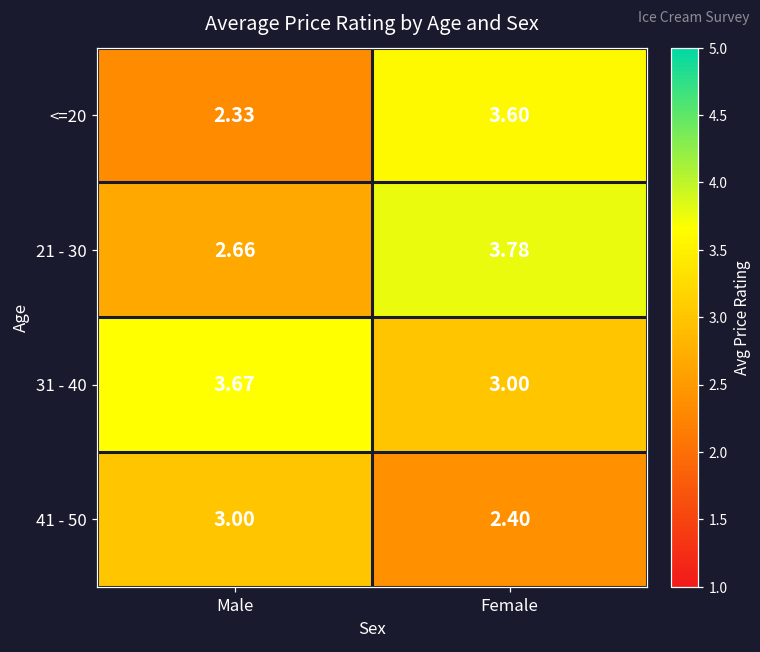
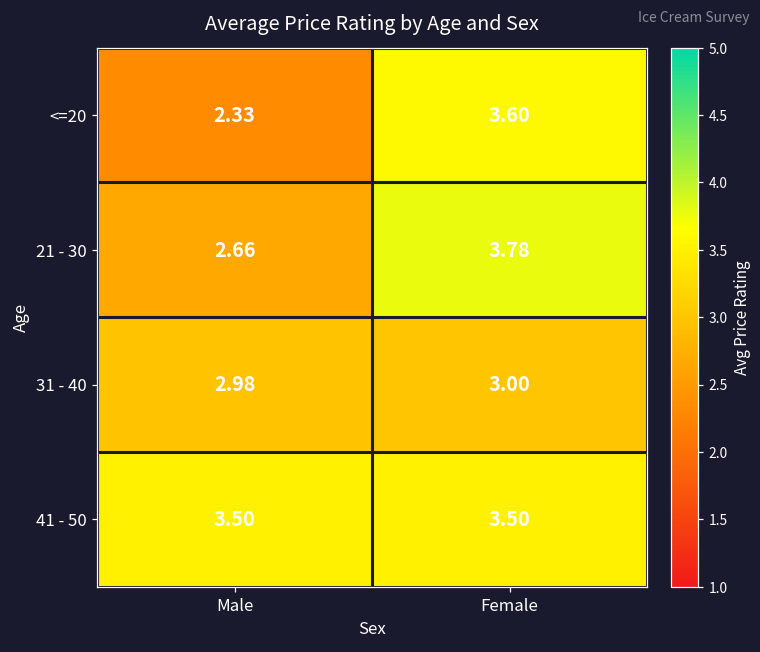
  {
    "<=20": {
      "Male": 2.33,
      "Female": 3.60
    },
    "21 - 30": {
      "Male": 2.66,
      "Female": 3.78
    },
    "31 - 40": {
-     "Male": 3.67,
+     "Male": 2.98,
      "Female": 3.00
    },
    "41 - 50": {
-     "Male": 3.00,
-     "Female": 2.40
+     "Male": 3.50,
+     "Female": 3.50
    }
  }
